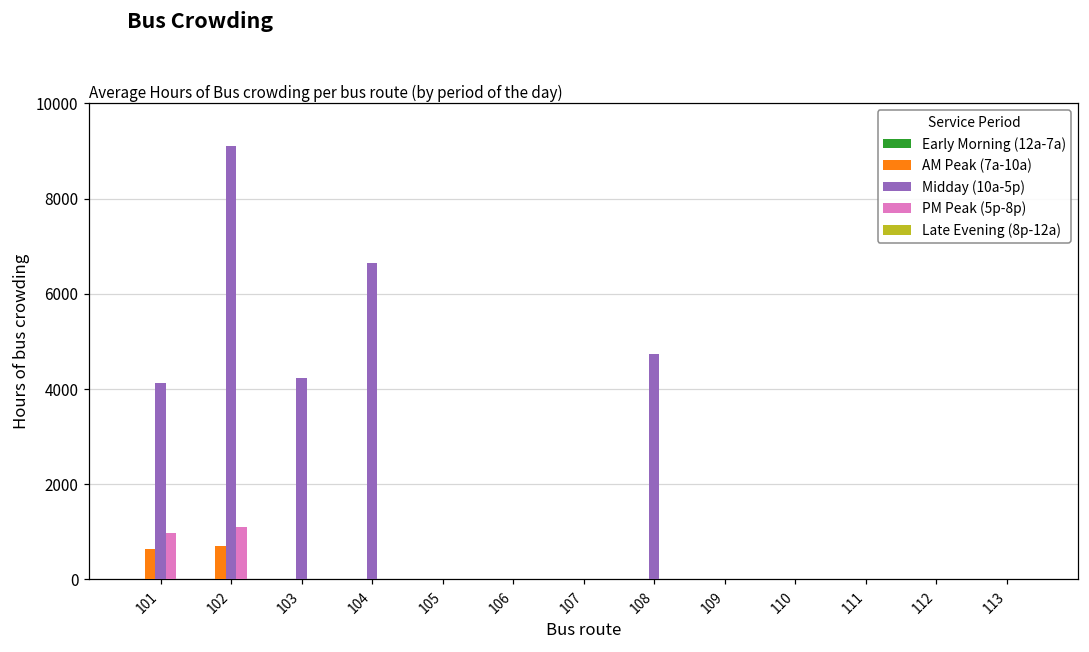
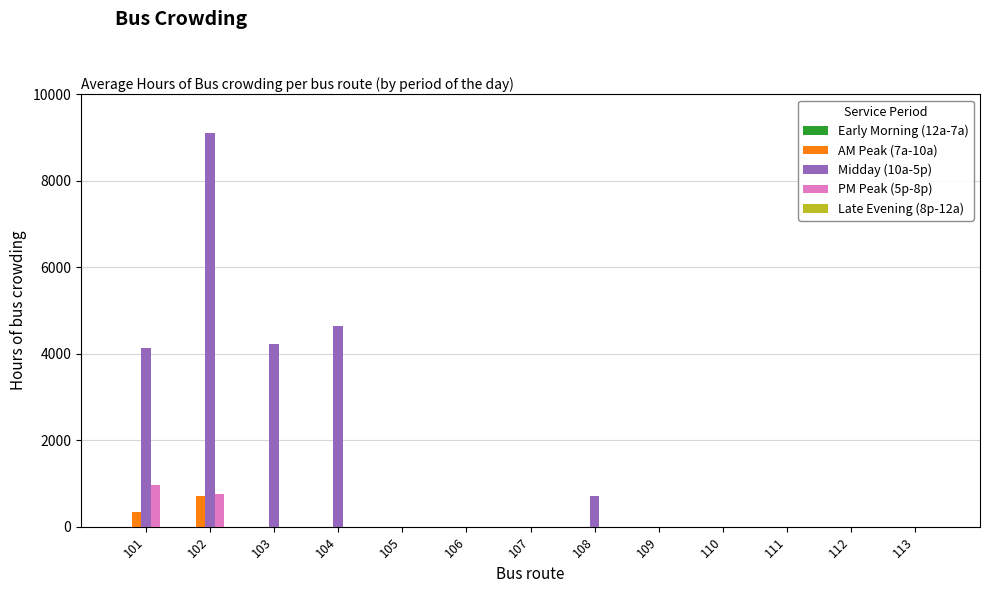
  {
    "Early Morning (12a-7a)": {
      "101": 0,
      "102": 0,
      "103": 0,
      "104": 0,
      "105": 0,
      "106": 0,
      "107": 0,
      "108": 0,
      "109": 0,
      "110": 0,
      "111": 0,
      "112": 0,
      "113": 0
    },
    "AM Peak (7a-10a)": {
-     "101": 600,
+     "101": 300,
      "102": 700,
      "103": 0,
      "104": 0,
      "105": 0,
      "106": 0,
      "107": 0,
      "108": 0,
      "109": 0,
      "110": 0,
      "111": 0,
      "112": 0,
      "113": 0
    },
    "Midday (10a-5p)": {
      "101": 4100,
      "102": 9100,
      "103": 4200,
-     "104": 6700,
+     "104": 4600,
      "105": 0,
      "106": 0,
      "107": 0,
-     "108": 4700,
+     "108": 700,
      "109": 0,
      "110": 0,
      "111": 0,
      "112": 0,
      "113": 0
    },
    "PM Peak (5p-8p)": {
      "101": 1000,
-     "102": 1100,
+     "102": 800,
      "103": 0,
      "104": 0,
      "105": 0,
      "106": 0,
      "107": 0,
      "108": 0,
      "109": 0,
      "110": 0,
      "111": 0,
      "112": 0,
      "113": 0
    },
    "Late Evening (8p-12a)": {
      "101": 0,
      "102": 0,
      "103": 0,
      "104": 0,
      "105": 0,
      "106": 0,
      "107": 0,
      "108": 0,
      "109": 0,
      "110": 0,
      "111": 0,
      "112": 0,
      "113": 0
    }
  }
